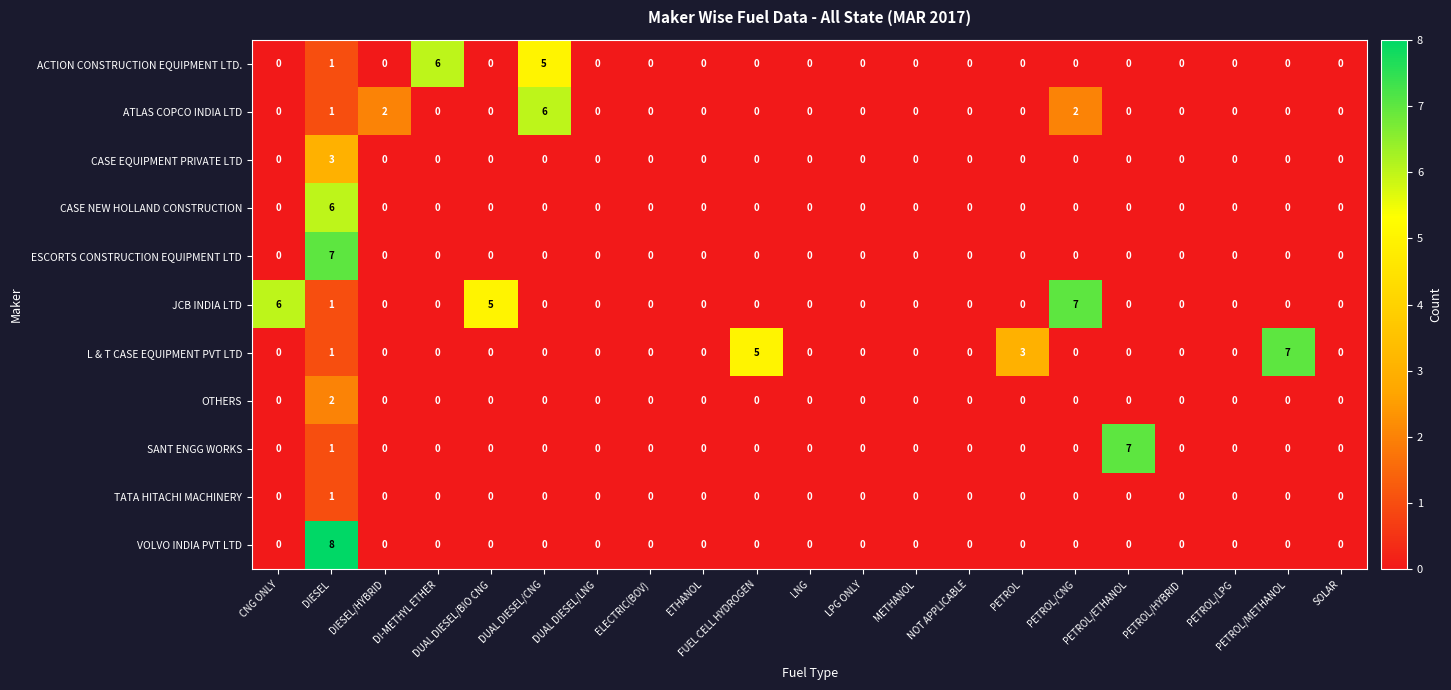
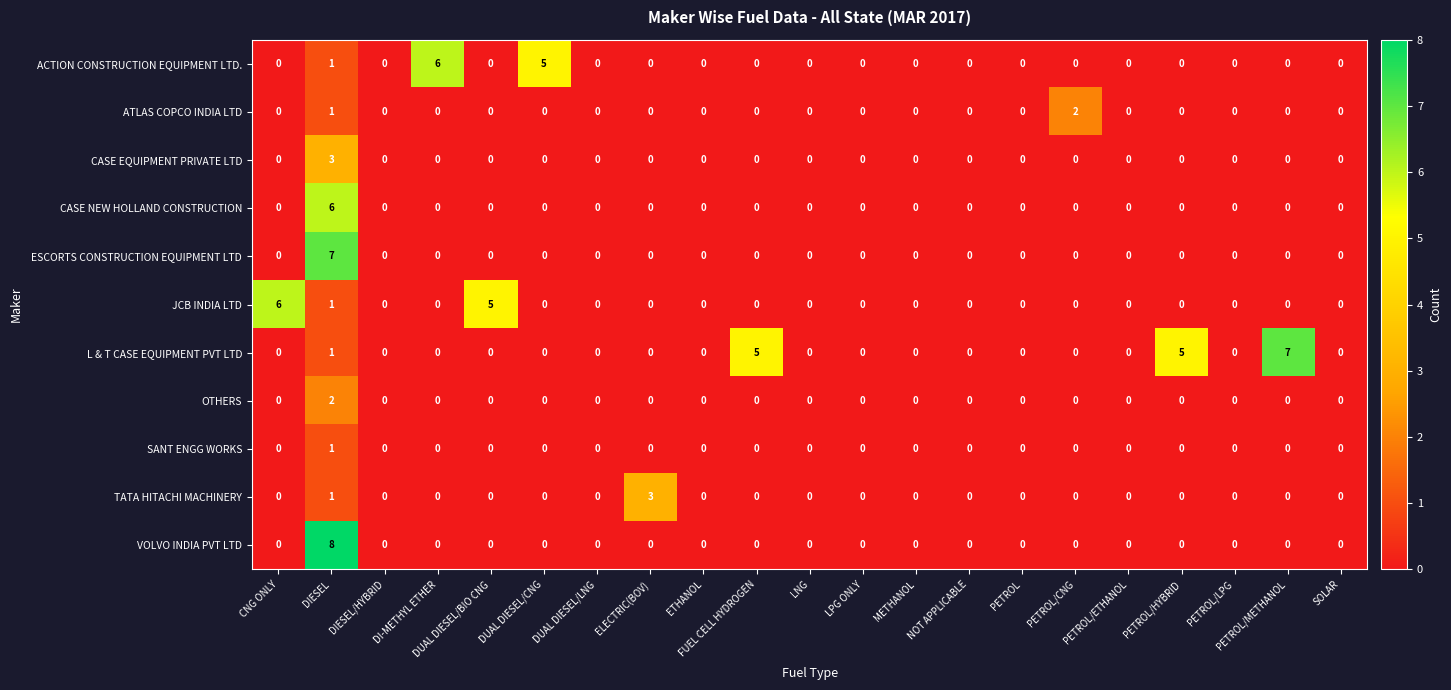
  {
    "ATLAS COPCO INDIA LTD": {
      "CNG ONLY": 0,
      "DIESEL": 1,
-     "DIESEL/HYBRID": 2,
+     "DIESEL/HYBRID": 0,
      "DI-METHYL ETHER": 0,
      "DUAL DIESEL/BIO CNG": 0,
-     "DUAL DIESEL/CNG": 6,
+     "DUAL DIESEL/CNG": 0,
      "DUAL DIESEL/LNG": 0,
      "ELECTRIC(BOV)": 0,
      "ETHANOL": 0,
      "FUEL CELL HYDROGEN": 0,
      "LNG": 0,
      "LPG ONLY": 0,
      "METHANOL": 0,
      "NOT APPLICABLE": 0,
      "PETROL": 0,
      "PETROL/CNG": 2,
      "PETROL/ETHANOL": 0,
      "PETROL/HYBRID": 0,
      "PETROL/LPG": 0,
      "PETROL/METHANOL": 0,
      "SOLAR": 0
    },
    "JCB INDIA LTD": {
      "CNG ONLY": 6,
      "DIESEL": 1,
      "DIESEL/HYBRID": 0,
      "DI-METHYL ETHER": 0,
      "DUAL DIESEL/BIO CNG": 5,
      "DUAL DIESEL/CNG": 0,
      "DUAL DIESEL/LNG": 0,
      "ELECTRIC(BOV)": 0,
      "ETHANOL": 0,
      "FUEL CELL HYDROGEN": 0,
      "LNG": 0,
      "LPG ONLY": 0,
      "METHANOL": 0,
      "NOT APPLICABLE": 0,
      "PETROL": 0,
-     "PETROL/CNG": 7,
+     "PETROL/CNG": 0,
      "PETROL/ETHANOL": 0,
      "PETROL/HYBRID": 0,
      "PETROL/LPG": 0,
      "PETROL/METHANOL": 0,
      "SOLAR": 0
    },
    "L & T CASE EQUIPMENT PVT LTD": {
      "CNG ONLY": 0,
      "DIESEL": 1,
      "DIESEL/HYBRID": 0,
      "DI-METHYL ETHER": 0,
      "DUAL DIESEL/BIO CNG": 0,
      "DUAL DIESEL/CNG": 0,
      "DUAL DIESEL/LNG": 0,
      "ELECTRIC(BOV)": 0,
      "ETHANOL": 0,
      "FUEL CELL HYDROGEN": 5,
      "LNG": 0,
      "LPG ONLY": 0,
      "METHANOL": 0,
      "NOT APPLICABLE": 0,
-     "PETROL": 3,
+     "PETROL": 0,
      "PETROL/CNG": 0,
      "PETROL/ETHANOL": 0,
-     "PETROL/HYBRID": 0,
+     "PETROL/HYBRID": 5,
      "PETROL/LPG": 0,
      "PETROL/METHANOL": 7,
      "SOLAR": 0
    },
    "SANT ENGG WORKS": {
      "CNG ONLY": 0,
      "DIESEL": 1,
      "DIESEL/HYBRID": 0,
      "DI-METHYL ETHER": 0,
      "DUAL DIESEL/BIO CNG": 0,
      "DUAL DIESEL/CNG": 0,
      "DUAL DIESEL/LNG": 0,
      "ELECTRIC(BOV)": 0,
      "ETHANOL": 0,
      "FUEL CELL HYDROGEN": 0,
      "LNG": 0,
      "LPG ONLY": 0,
      "METHANOL": 0,
      "NOT APPLICABLE": 0,
      "PETROL": 0,
      "PETROL/CNG": 0,
-     "PETROL/ETHANOL": 7,
+     "PETROL/ETHANOL": 0,
      "PETROL/HYBRID": 0,
      "PETROL/LPG": 0,
      "PETROL/METHANOL": 0,
      "SOLAR": 0
    },
    "TATA HITACHI MACHINERY": {
      "CNG ONLY": 0,
      "DIESEL": 1,
      "DIESEL/HYBRID": 0,
      "DI-METHYL ETHER": 0,
      "DUAL DIESEL/BIO CNG": 0,
      "DUAL DIESEL/CNG": 0,
      "DUAL DIESEL/LNG": 0,
-     "ELECTRIC(BOV)": 0,
+     "ELECTRIC(BOV)": 3,
      "ETHANOL": 0,
      "FUEL CELL HYDROGEN": 0,
      "LNG": 0,
      "LPG ONLY": 0,
      "METHANOL": 0,
      "NOT APPLICABLE": 0,
      "PETROL": 0,
      "PETROL/CNG": 0,
      "PETROL/ETHANOL": 0,
      "PETROL/HYBRID": 0,
      "PETROL/LPG": 0,
      "PETROL/METHANOL": 0,
      "SOLAR": 0
    }
  }
